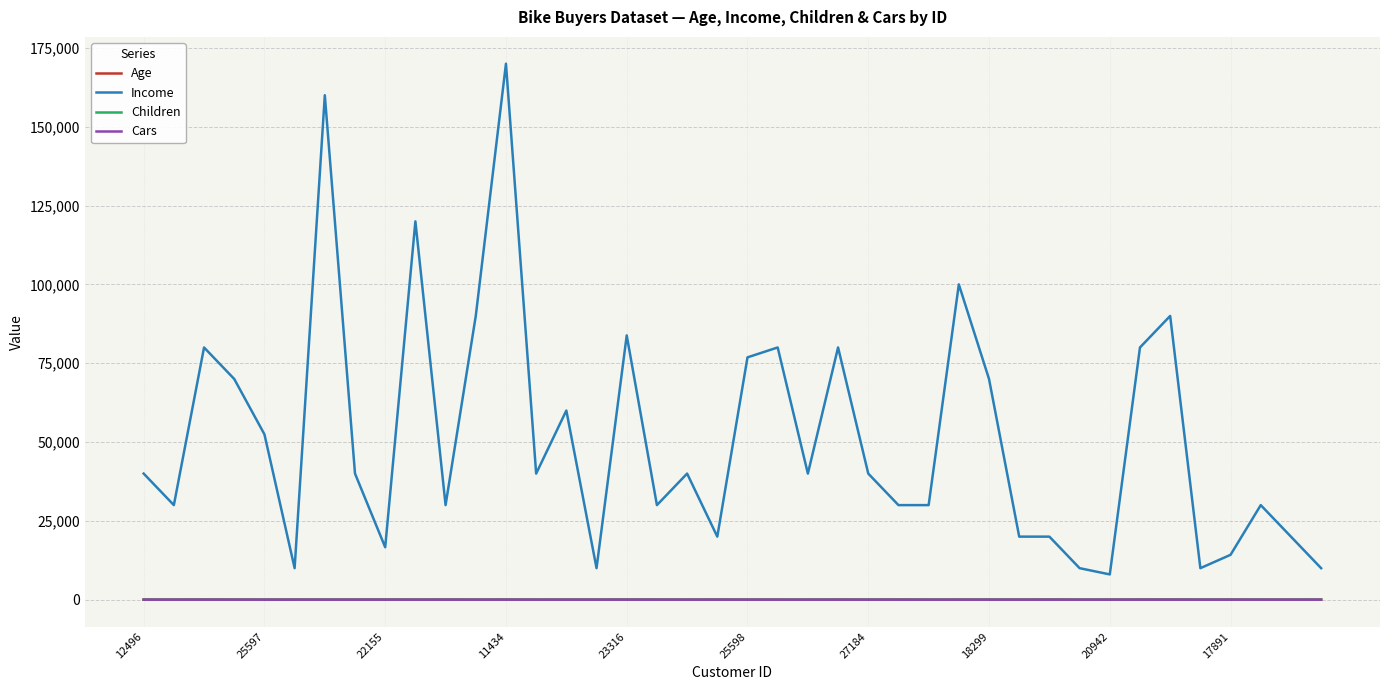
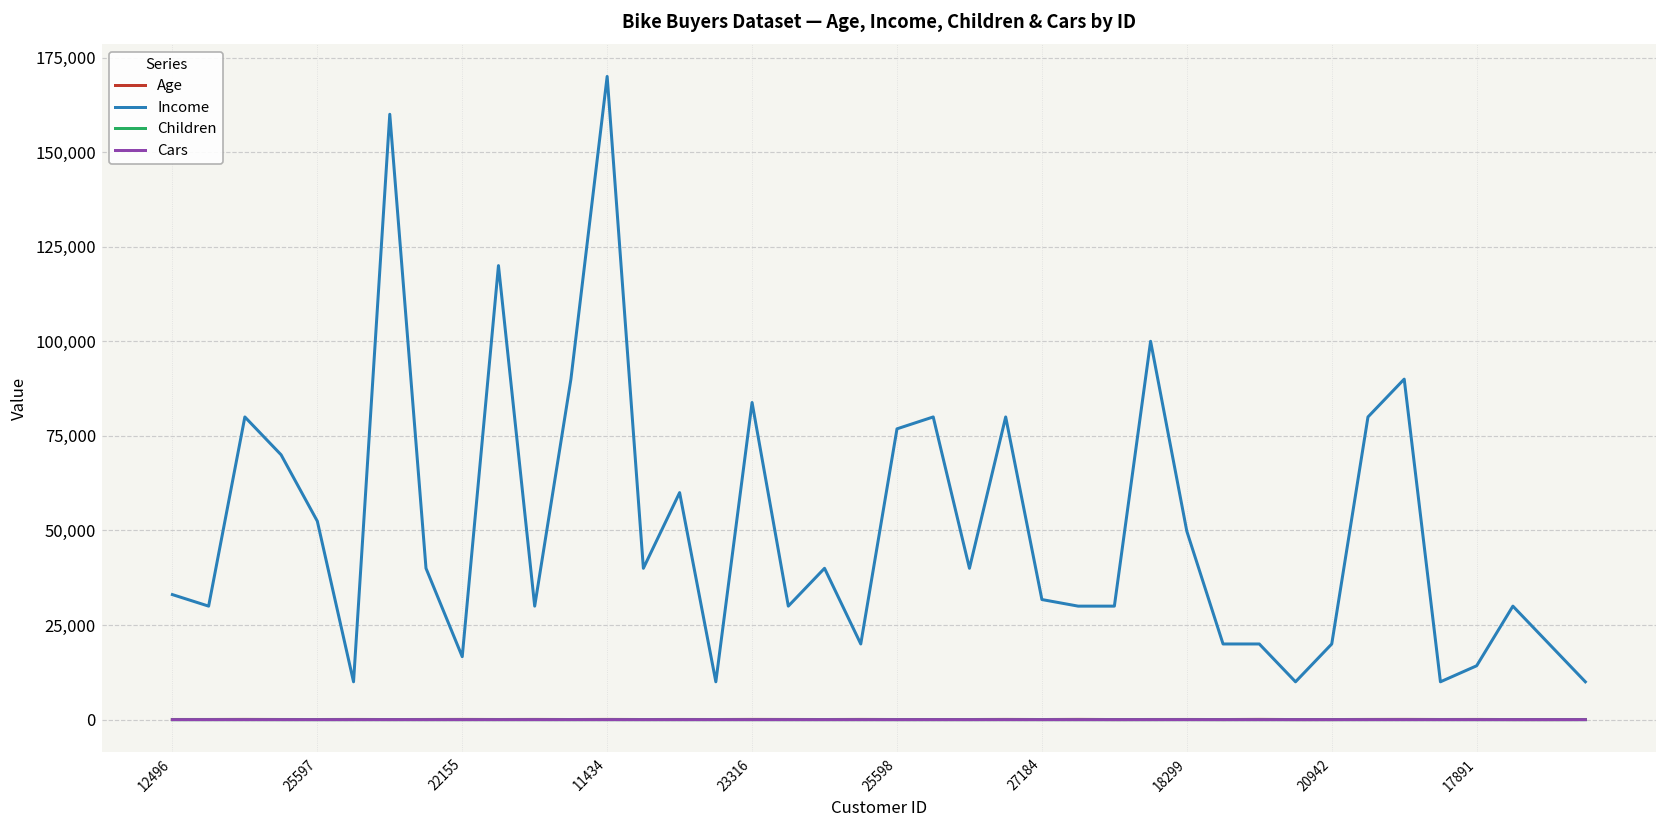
  {
    "Cars": {
      "12496": "0",
      "25597": "0",
      "22155": "0",
      "11434": "0",
      "23316": "0",
      "25598": "0",
      "27184": "0",
      "18299": "0",
      "20942": "0",
      "17891": "0"
    },
    "Income": {
-     "12496": "40,000",
+     "12496": "33,000",
      "25597": "52,000",
      "22155": "17,000",
      "11434": "170,000",
      "23316": "84,000",
      "25598": "77,000",
-     "27184": "40,000",
-     "18299": "70,000",
-     "20942": "8,000",
+     "27184": "32,000",
+     "18299": "50,000",
+     "20942": "20,000",
      "17891": "14,000"
    }
  }
